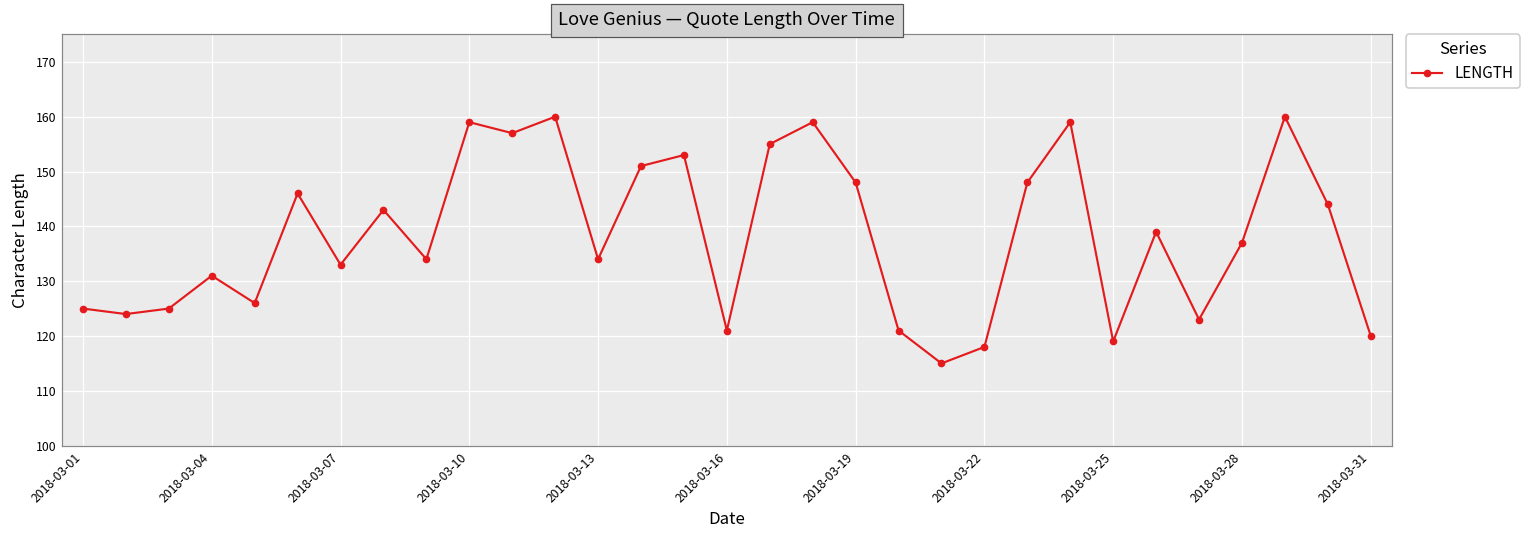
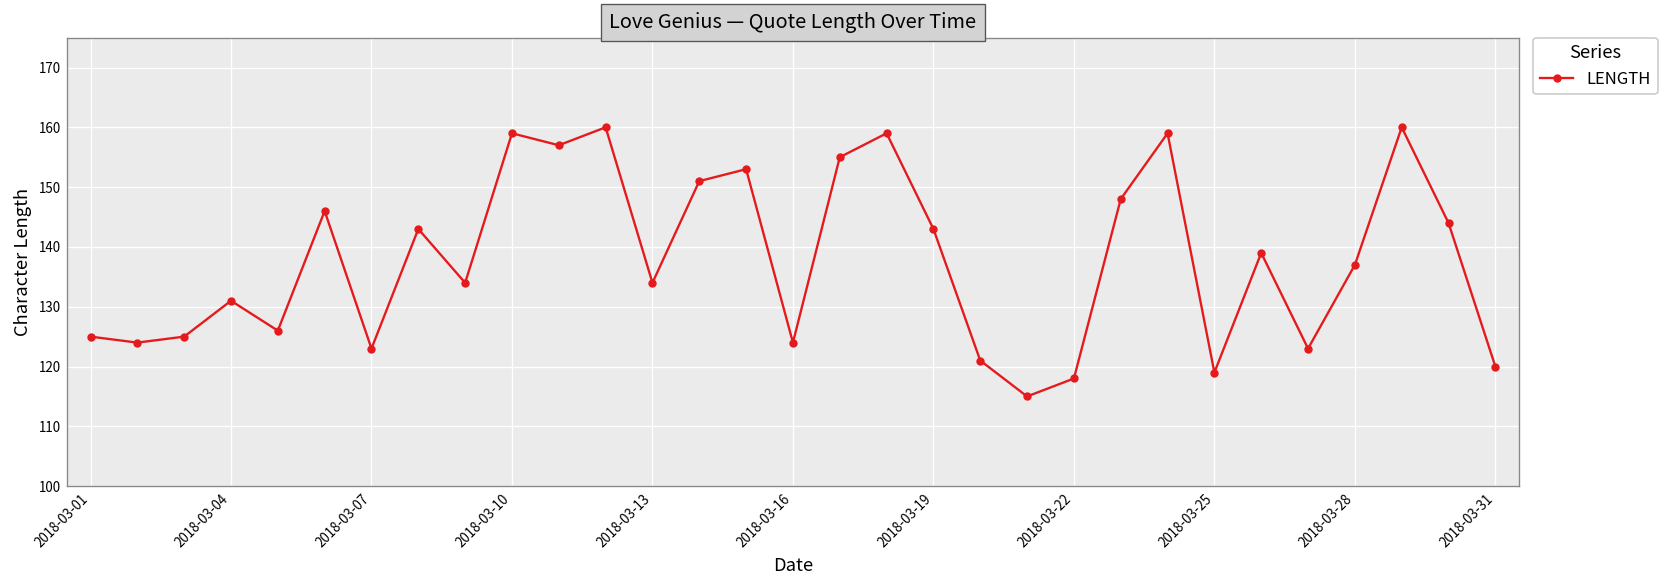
  {
    "2018-03-01": 125,
    "2018-03-04": 131,
-   "2018-03-07": 133,
+   "2018-03-07": 123,
    "2018-03-10": 159,
    "2018-03-13": 134,
-   "2018-03-16": 121,
-   "2018-03-19": 148,
+   "2018-03-16": 124,
+   "2018-03-19": 143,
    "2018-03-22": 118,
    "2018-03-25": 119,
    "2018-03-28": 137,
    "2018-03-31": 120
  }
